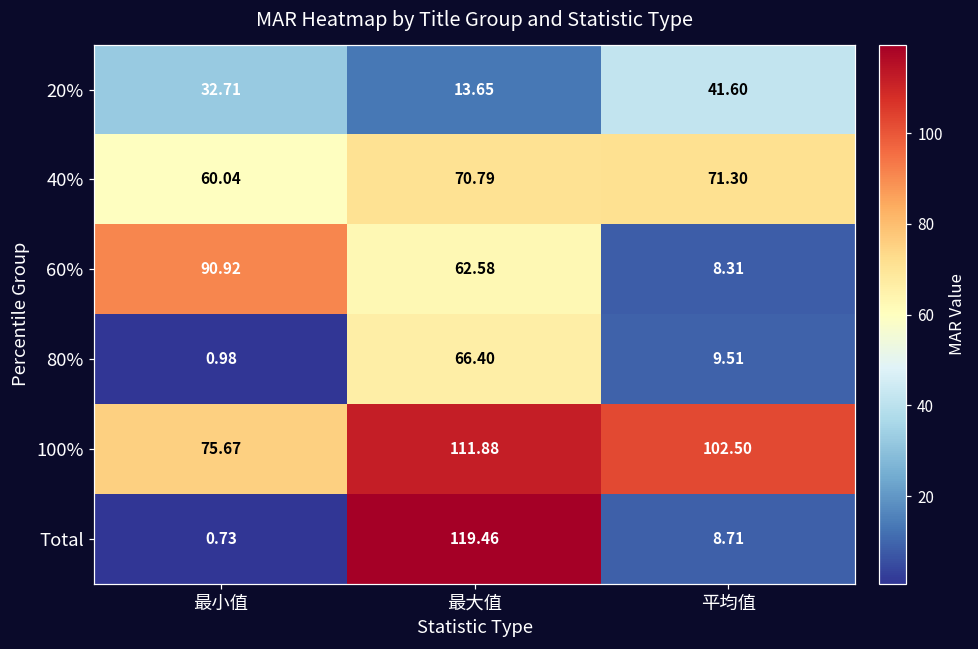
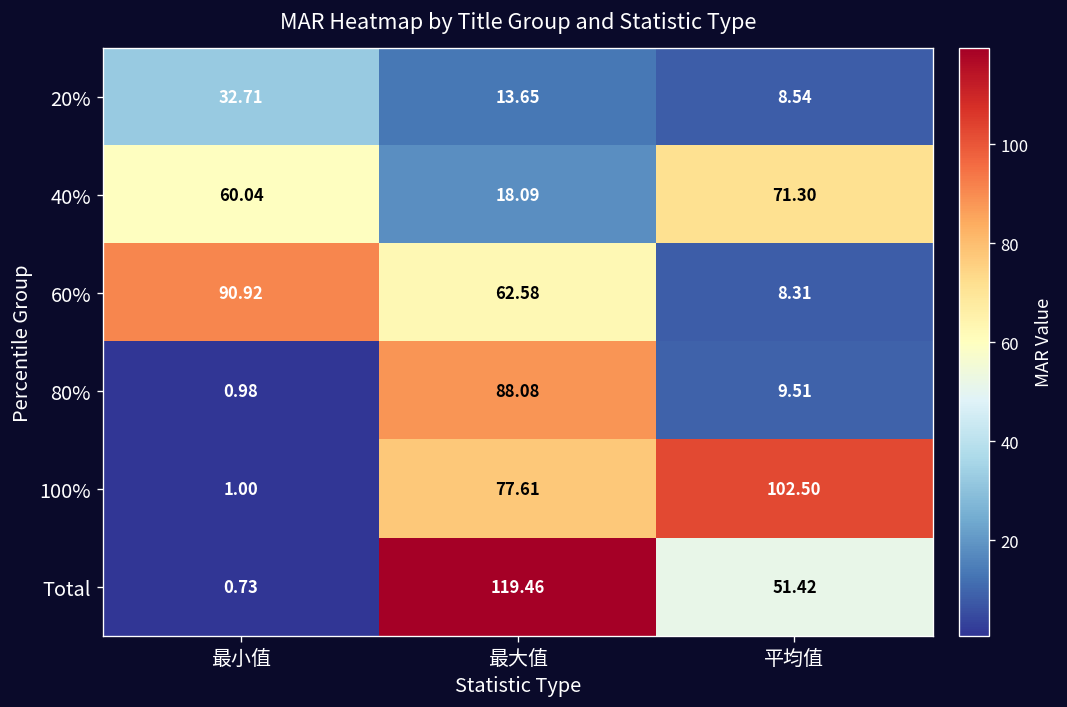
  {
    "20%": {
      "最小值": 32.71,
      "最大值": 13.65,
-     "平均值": 41.60
+     "平均值": 8.54
    },
    "40%": {
      "最小值": 60.04,
-     "最大值": 70.79,
+     "最大值": 18.09,
      "平均值": 71.30
    },
    "60%": {
      "最小值": 90.92,
      "最大值": 62.58,
      "平均值": 8.31
    },
    "80%": {
      "最小值": 0.98,
-     "最大值": 66.40,
+     "最大值": 88.08,
      "平均值": 9.51
    },
    "100%": {
-     "最小值": 75.67,
-     "最大值": 111.88,
+     "最小值": 1.00,
+     "最大值": 77.61,
      "平均值": 102.50
    },
    "Total": {
      "最小值": 0.73,
      "最大值": 119.46,
-     "平均值": 8.71
+     "平均值": 51.42
    }
  }
